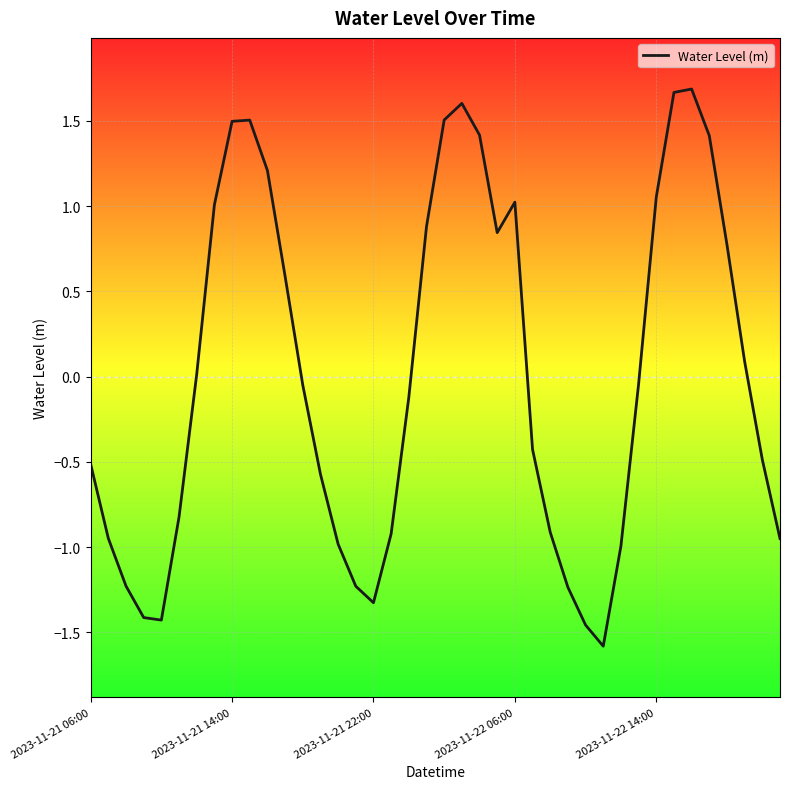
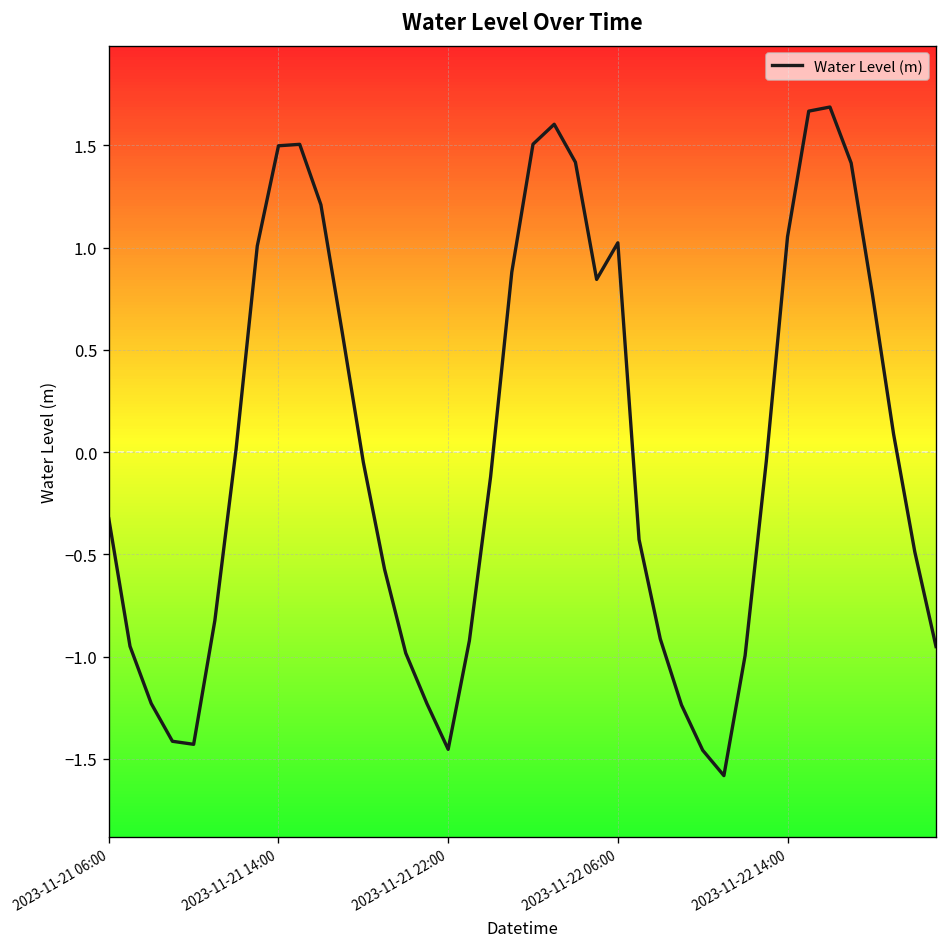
  {
-   "2023-11-21 06:00": -0.51,
+   "2023-11-21 06:00": -0.33,
    "2023-11-21 14:00": 1.50,
-   "2023-11-21 22:00": -1.33,
+   "2023-11-21 22:00": -1.45,
    "2023-11-22 06:00": 1.02,
    "2023-11-22 14:00": 1.05
  }
